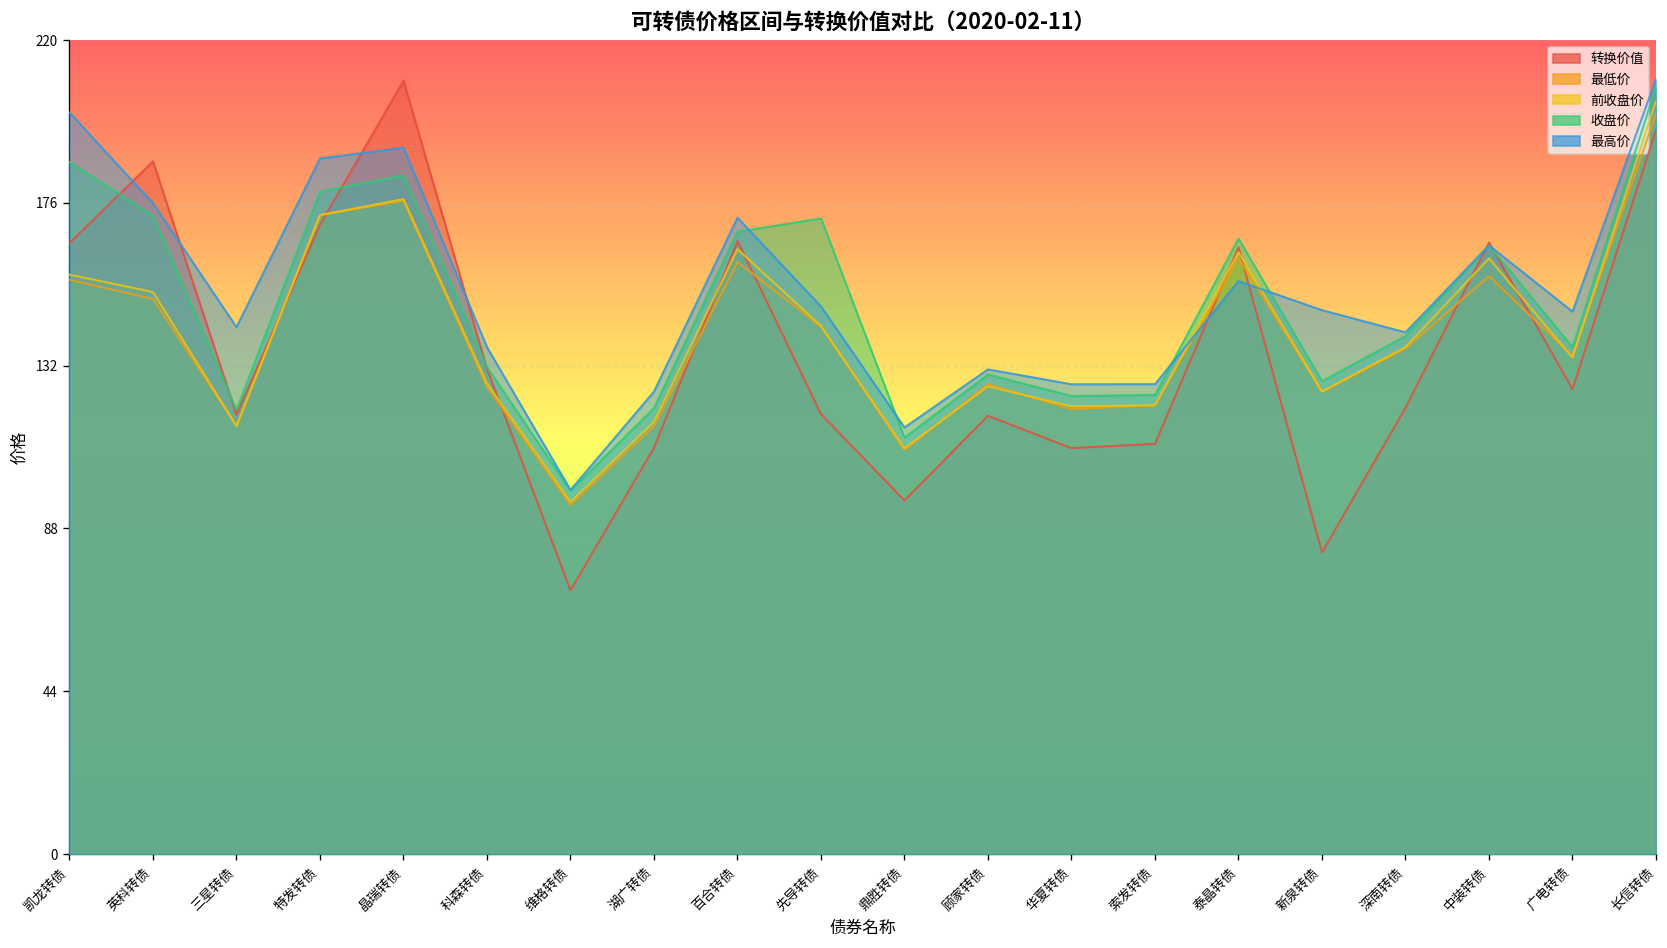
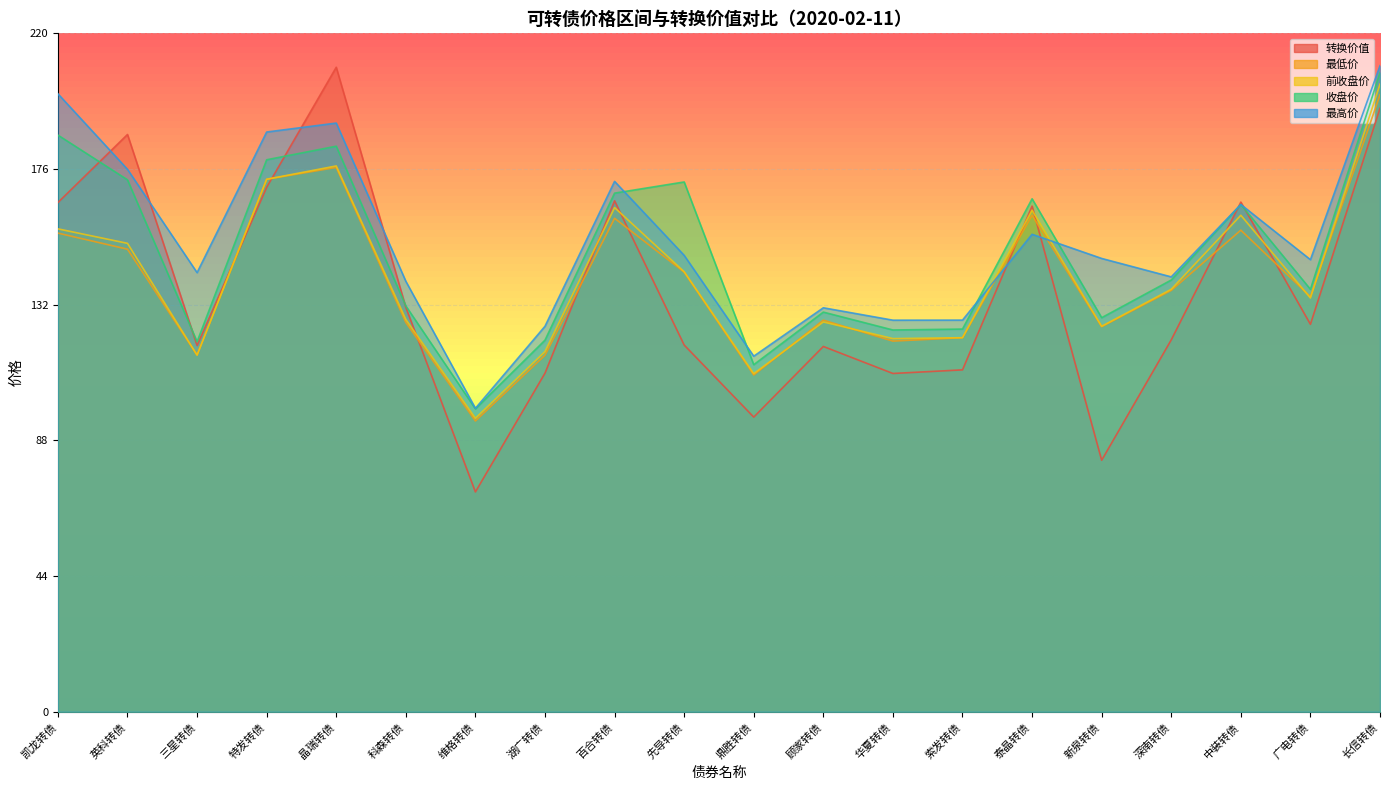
  {
    "转换价值": {
      "凯龙转债": 165,
      "英科转债": 187,
      "三星转债": 119,
      "特发转债": 170,
      "晶瑞转债": 209,
      "维格转债": 71,
      "湖广转债": 110,
      "百合转债": 166,
      "先导转债": 119,
      "鼎胜转债": 96,
      "顾家转债": 118,
      "华夏转债": 110,
      "索发转债": 111,
      "泰晶转债": 164,
      "新泉转债": 82,
      "深南转债": 121,
      "广电转债": 126,
      "长信转债": 196
    },
    "收盘价": {
      "凯龙转债": 187,
      "英科转债": 173,
      "三星转债": 120,
      "特发转债": 179,
      "晶瑞转债": 183,
      "湖广转债": 121,
      "百合转债": 168,
      "先导转债": 172,
      "鼎胜转债": 113,
      "顾家转债": 130,
      "华夏转债": 124,
      "索发转债": 124,
      "泰晶转债": 166,
      "新泉转债": 128,
      "深南转债": 140,
      "广电转债": 137,
      "长信转债": 207
    },
    "最高价": {
      "凯龙转债": 200,
      "英科转债": 176,
      "三星转债": 142,
      "特发转债": 188,
      "晶瑞转债": 191,
-     "科森转债": 137,
+     "科森转债": 140,
      "湖广转债": 125,
      "百合转债": 172,
      "先导转债": 148,
      "鼎胜转债": 115,
      "顾家转债": 131,
      "华夏转债": 127,
      "索发转债": 127,
      "泰晶转债": 155,
      "新泉转债": 147,
      "深南转债": 141,
      "广电转债": 147,
      "长信转债": 210
    }
  }
